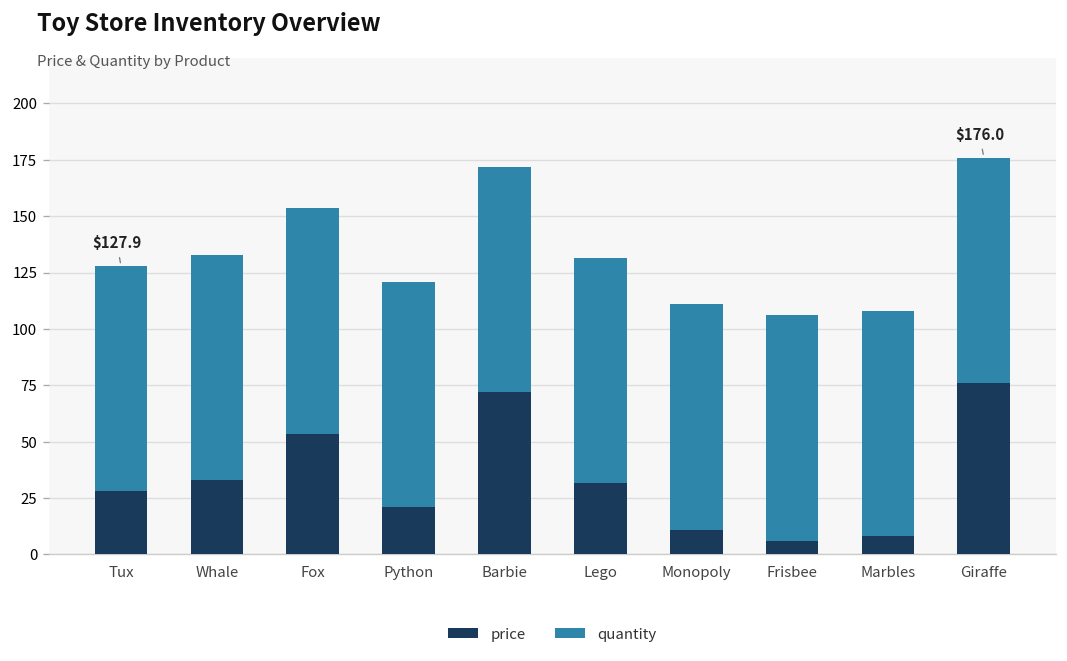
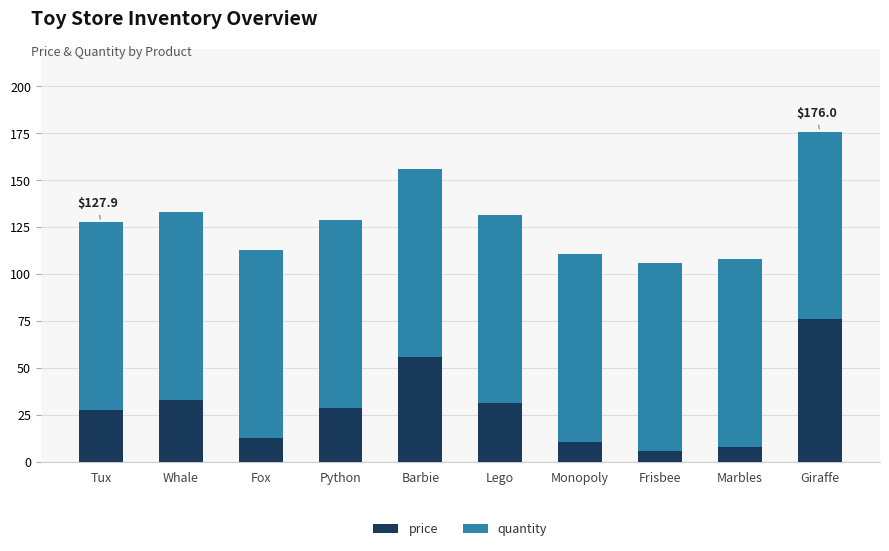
  {
    "price": {
      "Tux": 28,
      "Whale": 33,
-     "Fox": 54,
-     "Python": 21,
-     "Barbie": 72,
+     "Fox": 13,
+     "Python": 29,
+     "Barbie": 56,
      "Lego": 32,
      "Monopoly": 11,
      "Frisbee": 6,
      "Marbles": 8,
      "Giraffe": 76
    },
    "quantity": {
      "Whale": 100,
      "Fox": 100,
      "Python": 100,
      "Barbie": 100,
      "Lego": 100,
      "Monopoly": 100,
      "Frisbee": 100,
      "Marbles": 100
    }
  }
